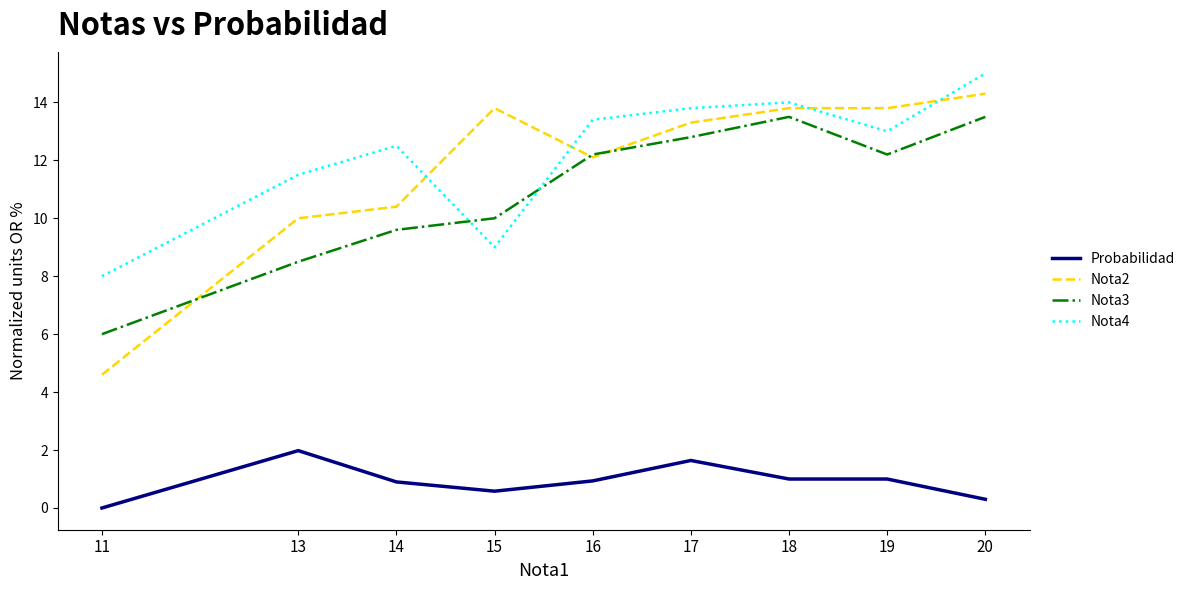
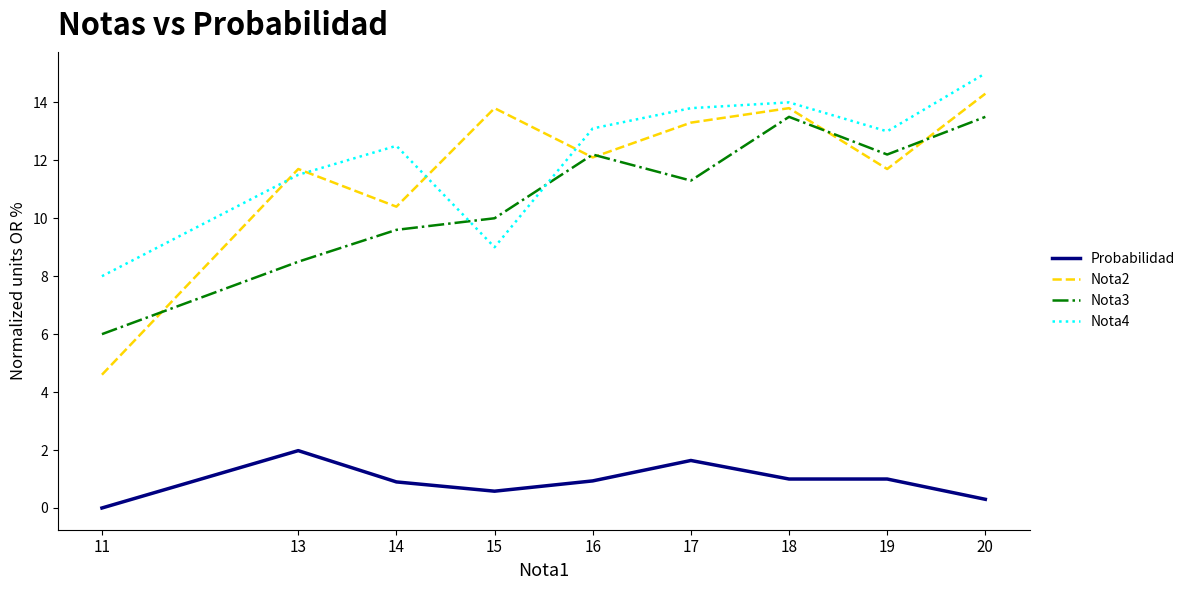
  {
    "Probabilidad": {
      "11": 0.0,
      "13": 2.0,
      "14": 0.9,
      "15": 0.6,
      "16": 0.9,
      "17": 1.6,
      "18": 1.0,
      "19": 1.0,
      "20": 0.3
    },
    "Nota2": {
      "11": 4.6,
-     "13": 10.0,
+     "13": 11.7,
      "14": 10.4,
      "15": 13.8,
      "16": 12.1,
      "17": 13.3,
      "18": 13.8,
-     "19": 13.8,
+     "19": 11.7,
      "20": 14.3
    },
    "Nota3": {
      "11": 6.0,
      "13": 8.5,
      "14": 9.6,
      "15": 10.0,
      "16": 12.2,
-     "17": 12.8,
+     "17": 11.3,
      "18": 13.5,
      "19": 12.2,
      "20": 13.5
    },
    "Nota4": {
      "11": 8.0,
      "13": 11.5,
      "14": 12.5,
      "15": 9.0,
-     "16": 13.4,
+     "16": 13.1,
      "17": 13.8,
      "18": 14.0,
      "19": 13.0,
      "20": 15.0
    }
  }
